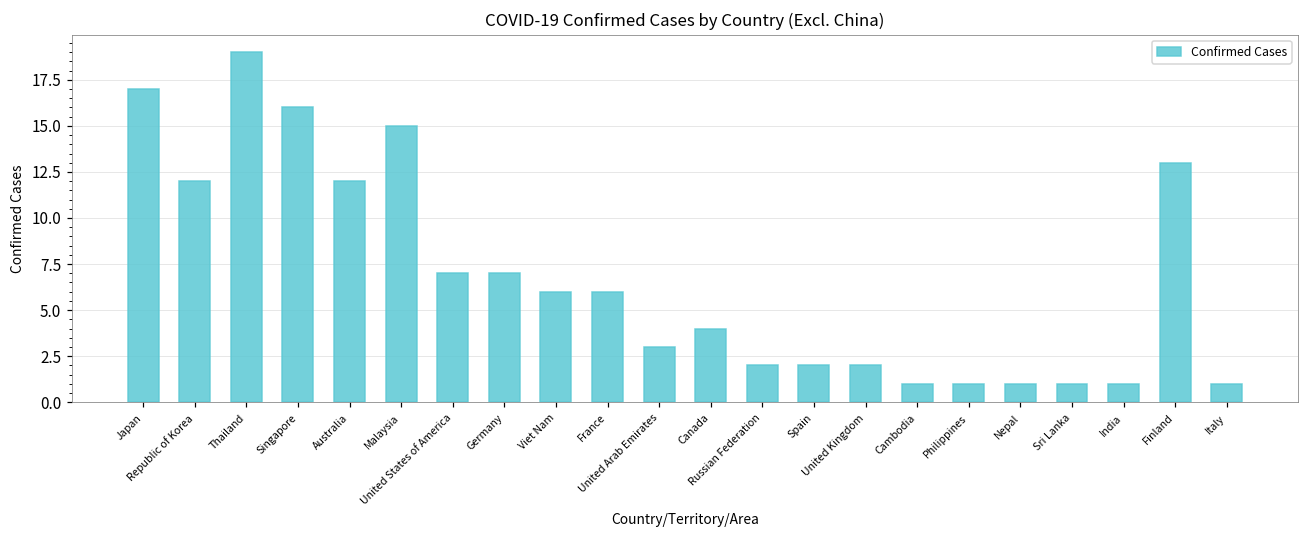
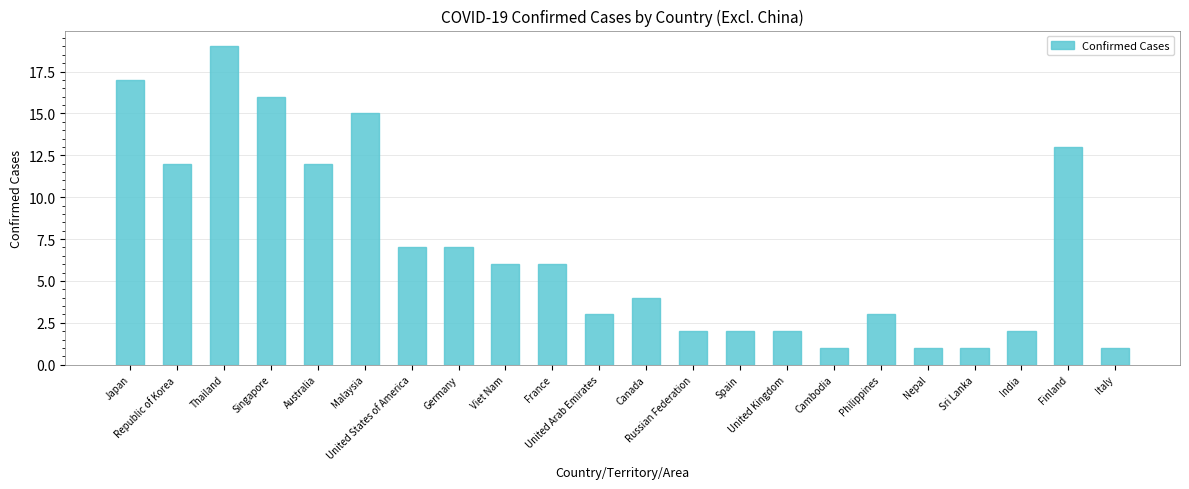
  {
    "Japan": 17,
    "Republic of Korea": 12,
    "Thailand": 19,
    "Singapore": 16,
    "Australia": 12,
    "Malaysia": 15,
    "United States of America": 7,
    "Germany": 7,
    "Viet Nam": 6,
    "France": 6,
    "United Arab Emirates": 3,
    "Canada": 4,
    "Russian Federation": 2,
    "Spain": 2,
    "United Kingdom": 2,
    "Cambodia": 1,
-   "Philippines": 1,
+   "Philippines": 3,
    "Nepal": 1,
    "Sri Lanka": 1,
-   "India": 1,
+   "India": 2,
    "Finland": 13,
    "Italy": 1
  }
